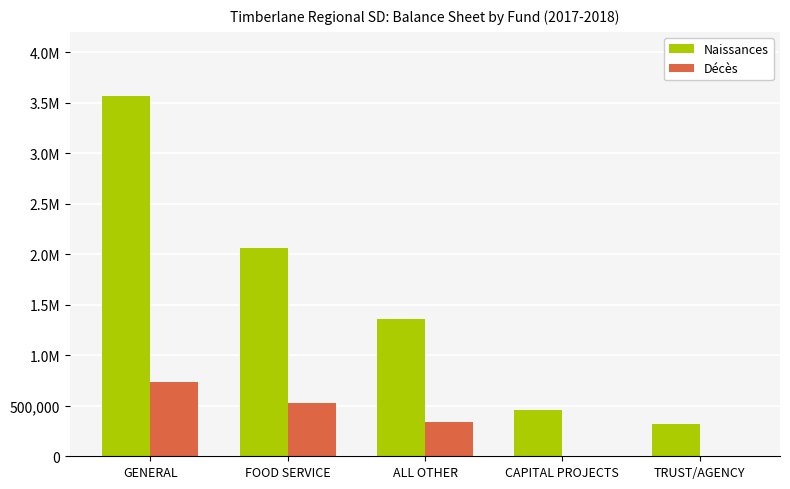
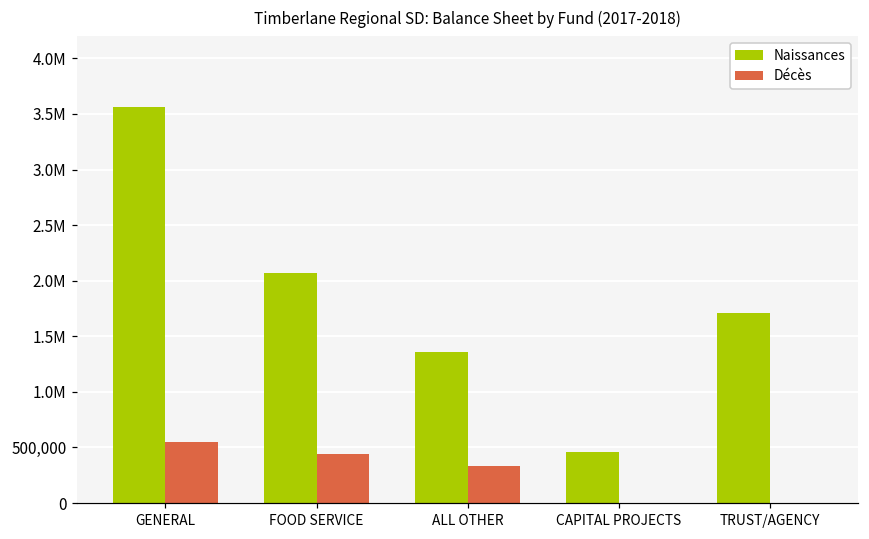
  {
    "Naissances": {
      "GENERAL": "3,560,000",
      "FOOD SERVICE": "2,070,000",
      "ALL OTHER": "1,360,000",
      "CAPITAL PROJECTS": "460,000",
-     "TRUST/AGENCY": "320,000"
+     "TRUST/AGENCY": "1,710,000"
    },
    "Décès": {
-     "GENERAL": "730,000",
-     "FOOD SERVICE": "520,000",
+     "GENERAL": "550,000",
+     "FOOD SERVICE": "440,000",
      "ALL OTHER": "340,000",
      "CAPITAL PROJECTS": "0",
      "TRUST/AGENCY": "0"
    }
  }
